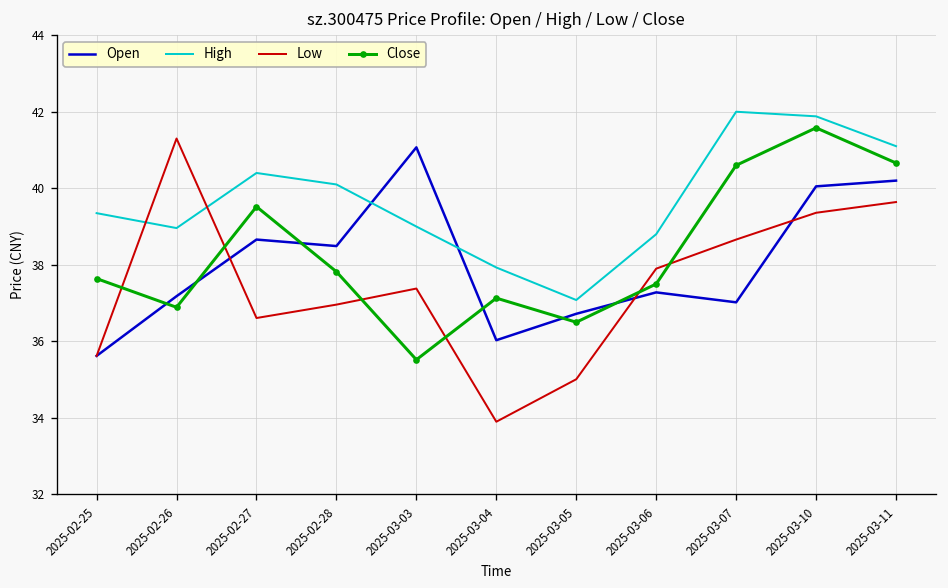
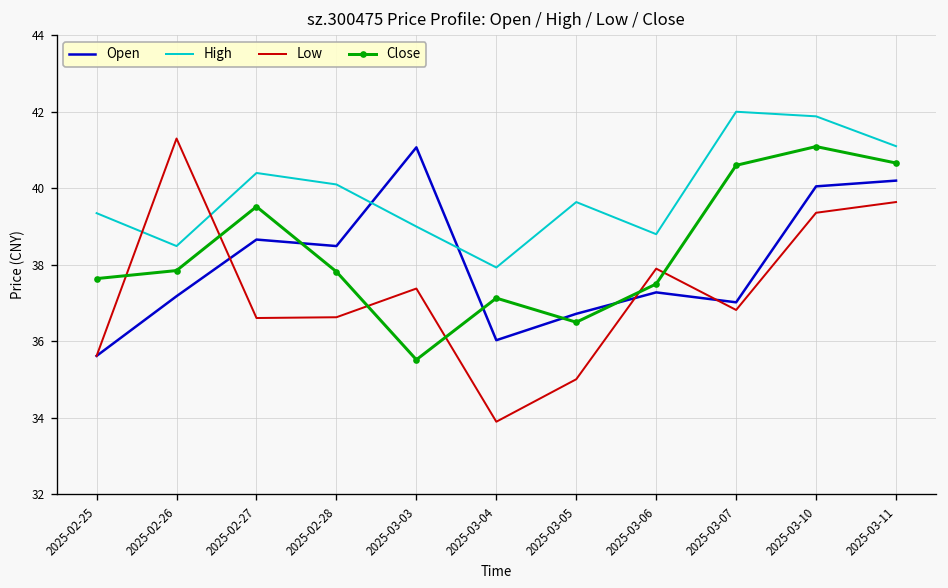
  {
    "Open": {
      "2025-02-26": 37.2,
      "2025-02-27": 38.7,
      "2025-02-28": 38.5,
      "2025-03-03": 41.1,
      "2025-03-04": 36.0,
      "2025-03-05": 36.7,
      "2025-03-06": 37.3,
      "2025-03-07": 37.0,
      "2025-03-10": 40.1,
      "2025-03-11": 40.2
    },
    "High": {
      "2025-02-25": 39.4,
-     "2025-02-26": 39.0,
+     "2025-02-26": 38.5,
      "2025-02-27": 40.4,
      "2025-02-28": 40.1,
      "2025-03-03": 39.0,
      "2025-03-04": 37.9,
-     "2025-03-05": 37.1,
+     "2025-03-05": 39.6,
      "2025-03-06": 38.8,
      "2025-03-07": 42.0,
      "2025-03-10": 41.9,
      "2025-03-11": 41.1
    },
    "Low": {
      "2025-02-26": 41.3,
      "2025-02-27": 36.6,
-     "2025-02-28": 37.0,
+     "2025-02-28": 36.6,
      "2025-03-03": 37.4,
      "2025-03-04": 33.9,
      "2025-03-05": 35.0,
      "2025-03-06": 37.9,
-     "2025-03-07": 38.7,
+     "2025-03-07": 36.8,
      "2025-03-10": 39.4,
      "2025-03-11": 39.6
    },
    "Close": {
      "2025-02-25": 37.6,
-     "2025-02-26": 36.9,
+     "2025-02-26": 37.9,
      "2025-02-27": 39.5,
      "2025-02-28": 37.8,
      "2025-03-03": 35.5,
      "2025-03-04": 37.1,
      "2025-03-05": 36.5,
      "2025-03-06": 37.5,
      "2025-03-07": 40.6,
-     "2025-03-10": 41.6,
+     "2025-03-10": 41.1,
      "2025-03-11": 40.7
    }
  }
